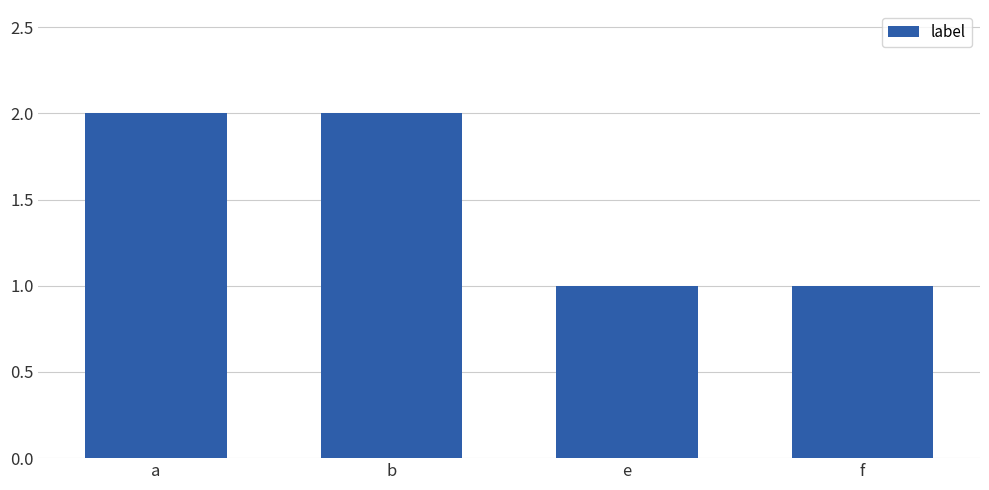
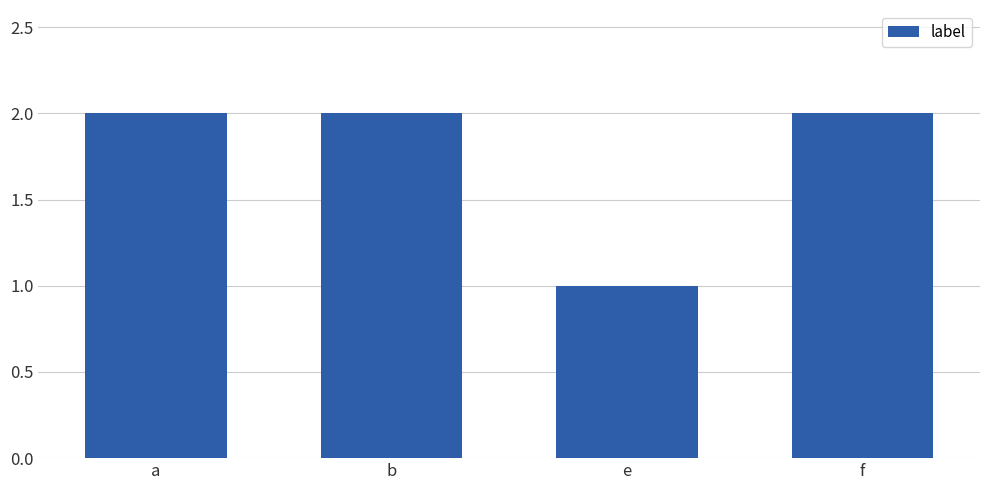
  {
    "a": 2,
    "b": 2,
    "e": 1,
-   "f": 1
+   "f": 2
  }
